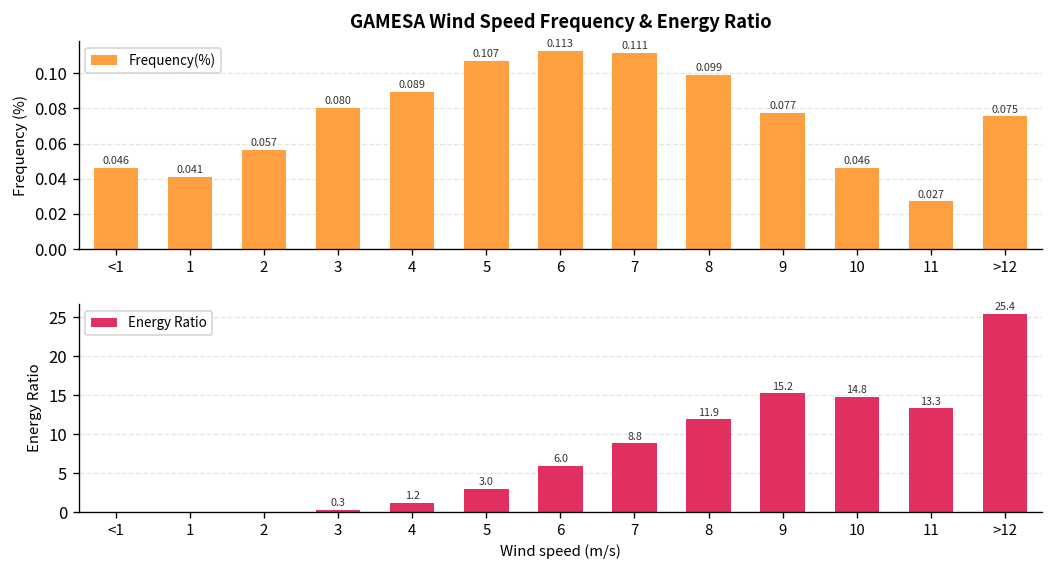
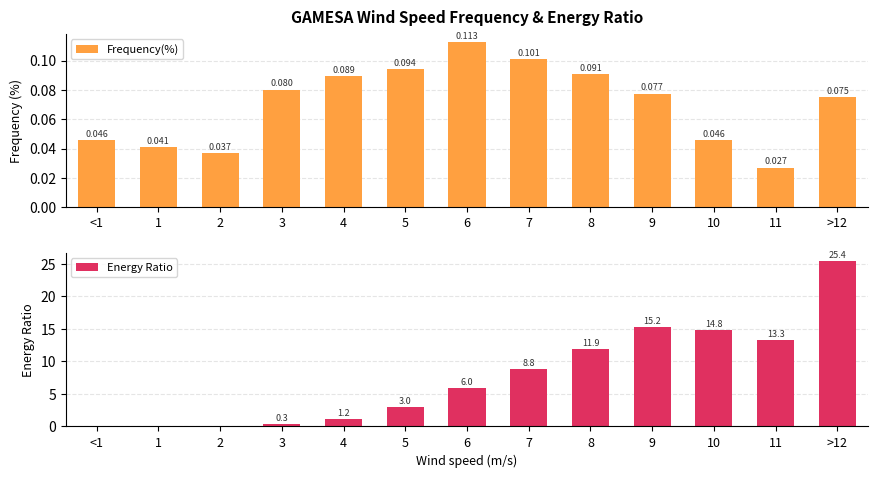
  {
    "GAMESA Wind Speed Frequency & Energy Ratio": {
      "<1": 0.046,
      "1": 0.041,
-     "2": 0.057,
+     "2": 0.037,
      "3": 0.080,
      "4": 0.089,
-     "5": 0.107,
+     "5": 0.094,
      "6": 0.113,
-     "7": 0.111,
-     "8": 0.099,
+     "7": 0.101,
+     "8": 0.091,
      "9": 0.077,
      "10": 0.046,
      "11": 0.027,
      ">12": 0.075
    }
  }
